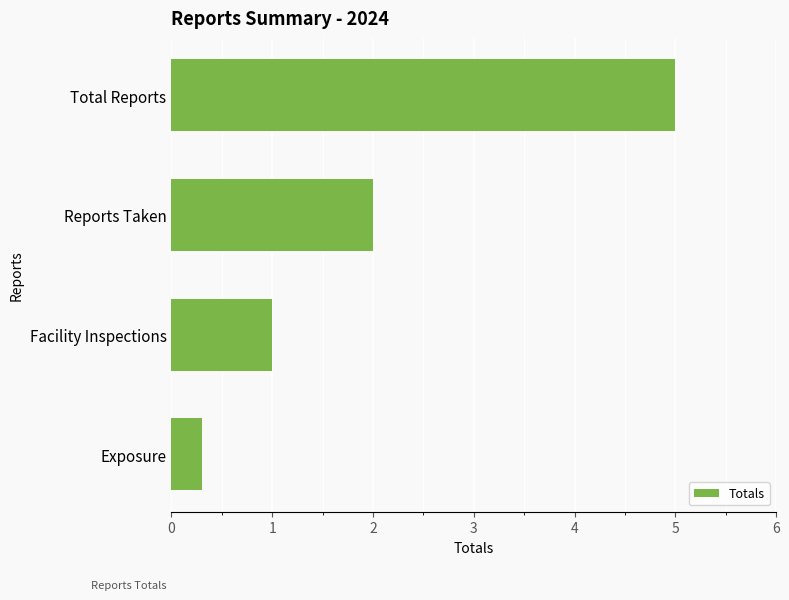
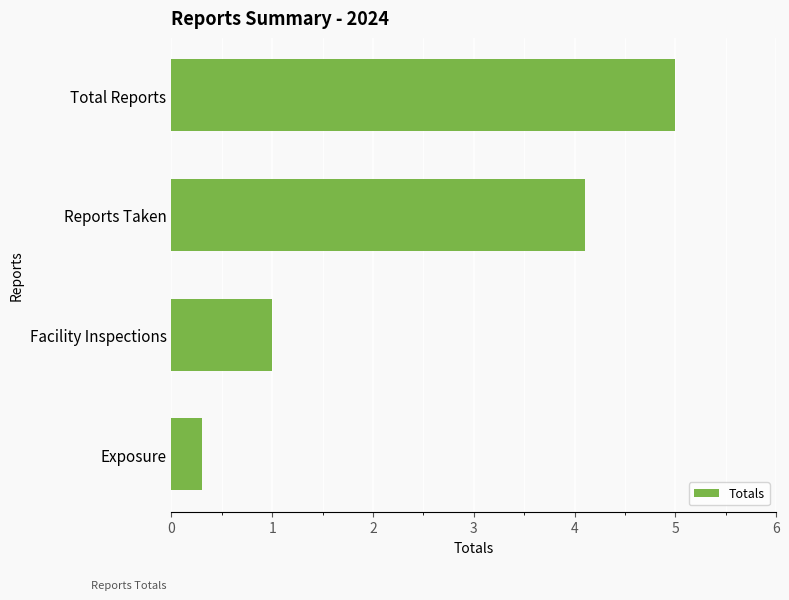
  {
    "Total Reports": 5.0,
-   "Reports Taken": 2.0,
+   "Reports Taken": 4.1,
    "Facility Inspections": 1.0,
    "Exposure": 0.3
  }
